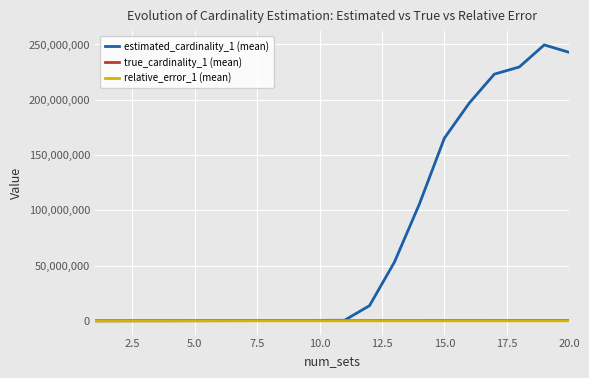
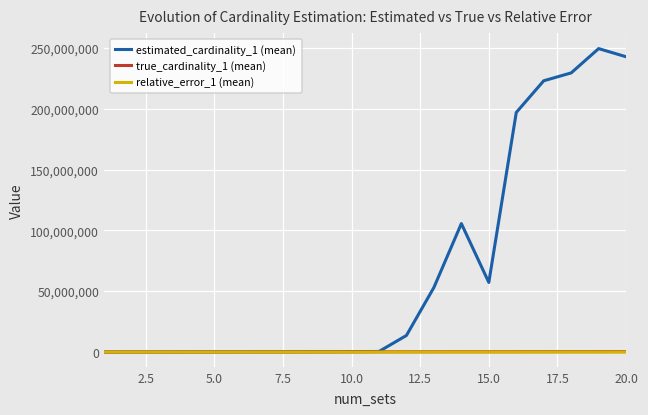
  {
    "estimated_cardinality_1 (mean)": {
-     "15.0": "165,000,000",
+     "15.0": "57,000,000",
      "20.0": "243,000,000"
    }
  }
